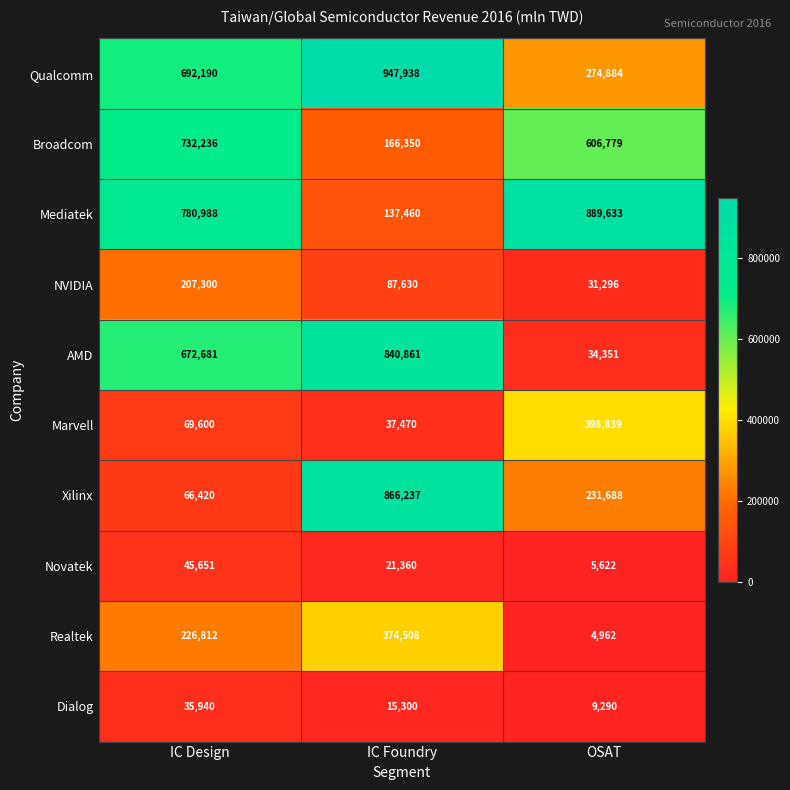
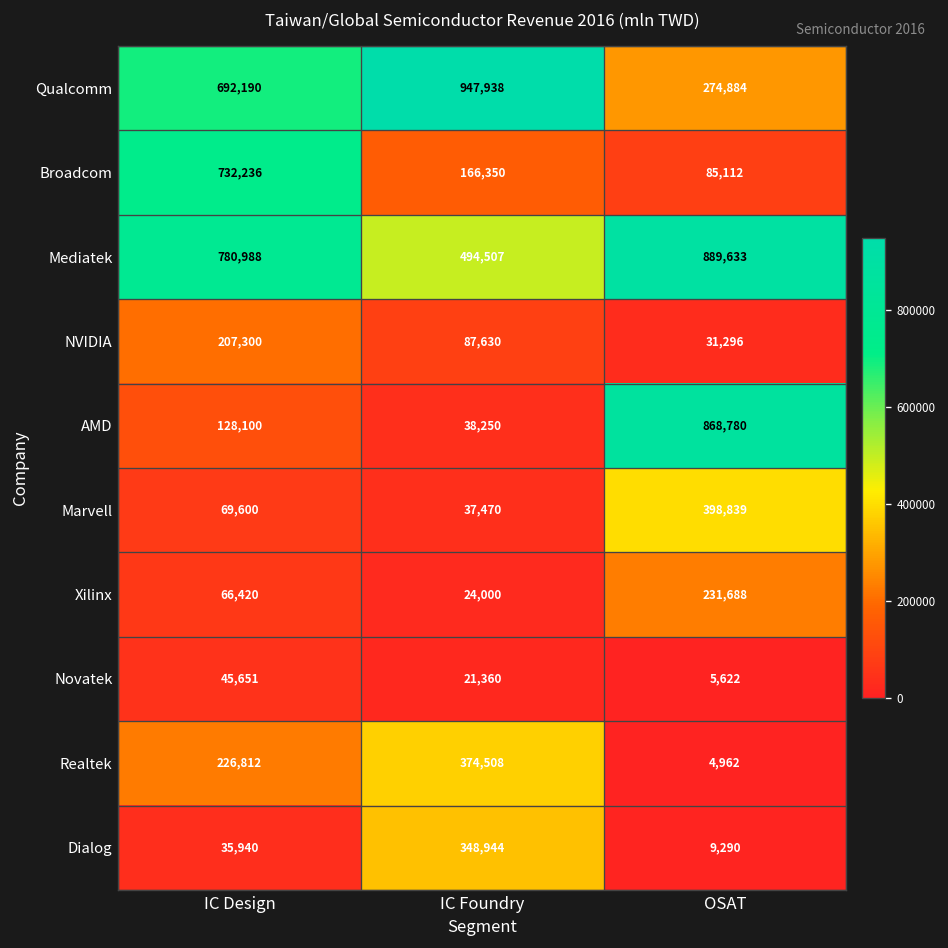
  {
    "Qualcomm": {
      "IC Design": "692,190",
      "IC Foundry": "947,938",
      "OSAT": "274,884"
    },
    "Broadcom": {
      "IC Design": "732,236",
      "IC Foundry": "166,350",
-     "OSAT": "606,779"
+     "OSAT": "85,112"
    },
    "Mediatek": {
      "IC Design": "780,988",
-     "IC Foundry": "137,460",
+     "IC Foundry": "494,507",
      "OSAT": "889,633"
    },
    "NVIDIA": {
      "IC Design": "207,300",
      "IC Foundry": "87,630",
      "OSAT": "31,296"
    },
    "AMD": {
-     "IC Design": "672,681",
-     "IC Foundry": "840,861",
-     "OSAT": "34,351"
+     "IC Design": "128,100",
+     "IC Foundry": "38,250",
+     "OSAT": "868,780"
    },
    "Marvell": {
      "IC Design": "69,600",
      "IC Foundry": "37,470",
      "OSAT": "398,839"
    },
    "Xilinx": {
      "IC Design": "66,420",
-     "IC Foundry": "866,237",
+     "IC Foundry": "24,000",
      "OSAT": "231,688"
    },
    "Novatek": {
      "IC Design": "45,651",
      "IC Foundry": "21,360",
      "OSAT": "5,622"
    },
    "Realtek": {
      "IC Design": "226,812",
      "IC Foundry": "374,508",
      "OSAT": "4,962"
    },
    "Dialog": {
      "IC Design": "35,940",
-     "IC Foundry": "15,300",
+     "IC Foundry": "348,944",
      "OSAT": "9,290"
    }
  }
